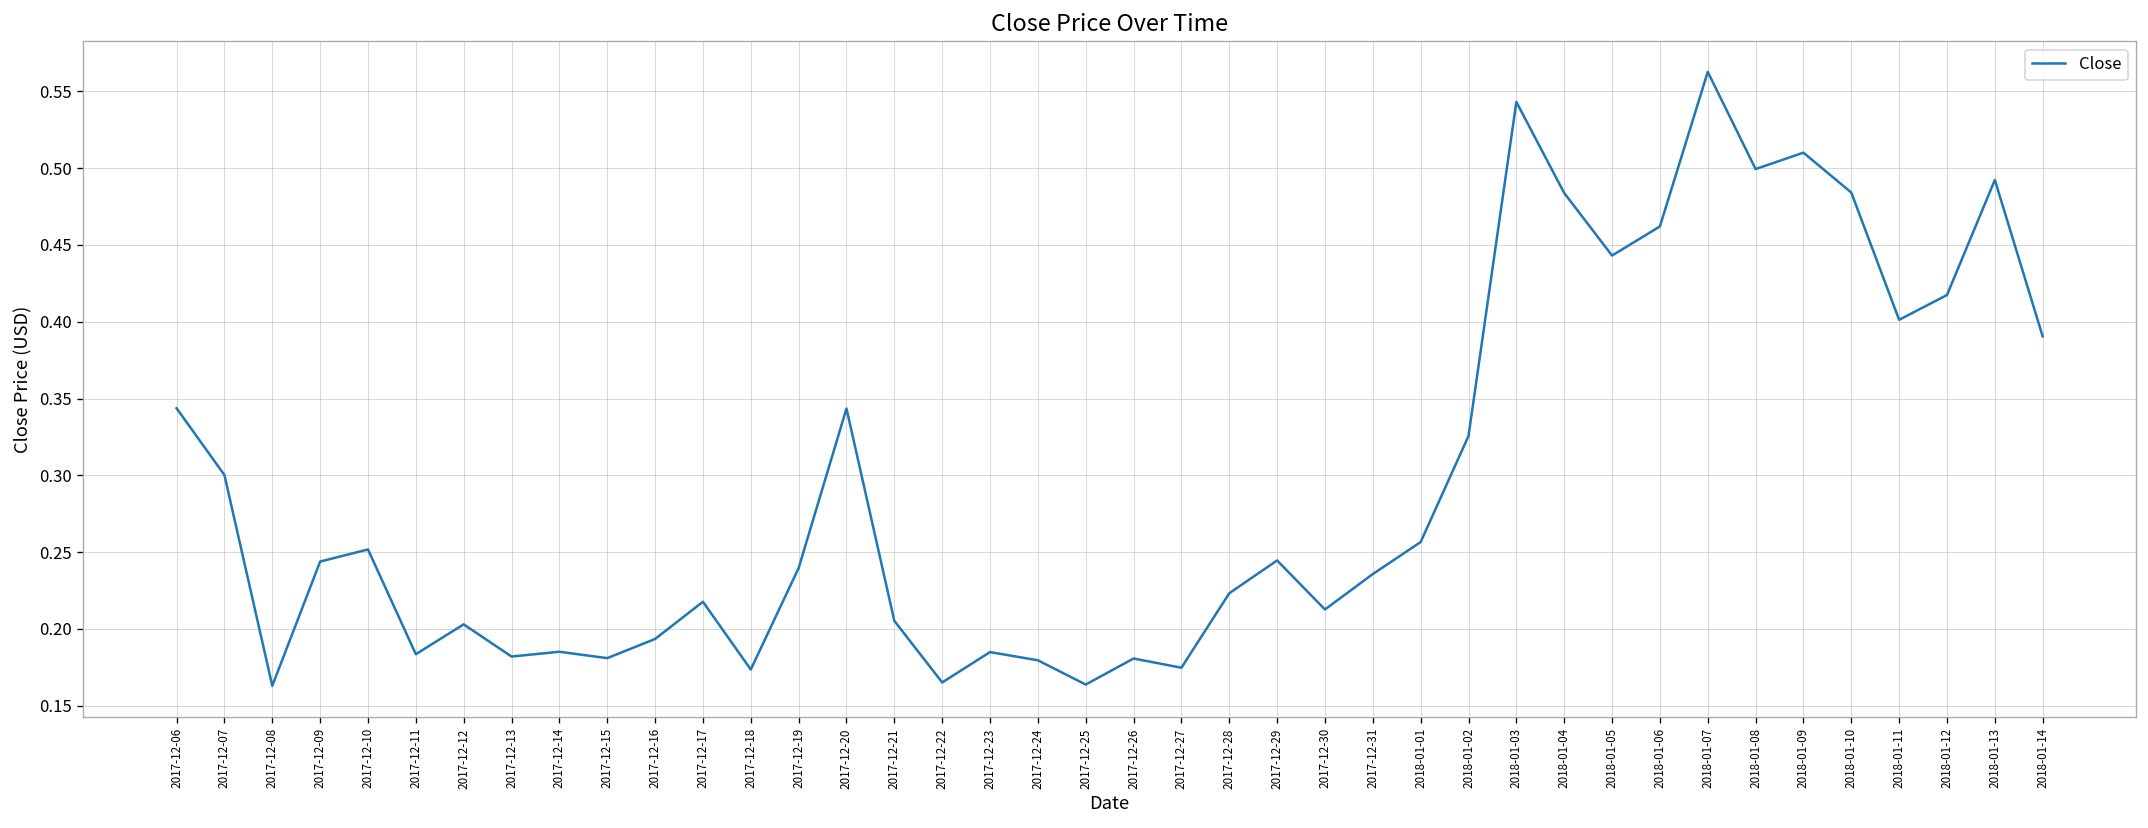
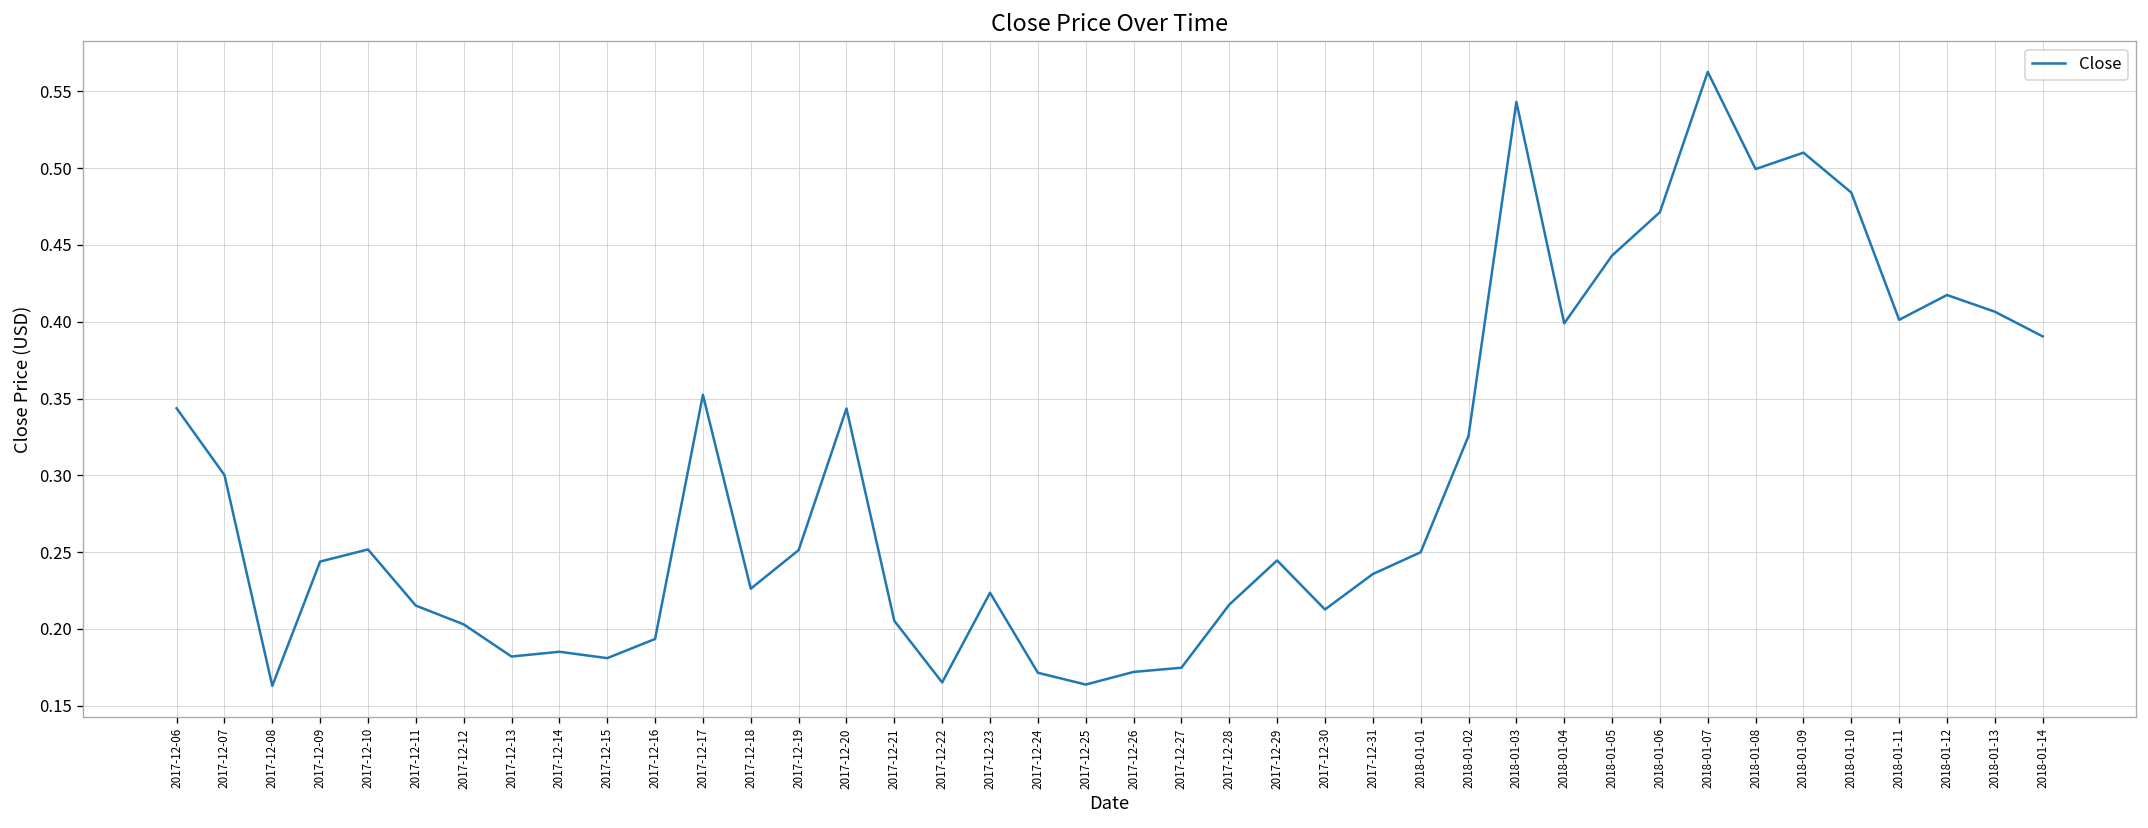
  {
    "2017-12-06": 0.344,
    "2017-12-07": 0.300,
    "2017-12-08": 0.163,
    "2017-12-09": 0.244,
    "2017-12-10": 0.252,
-   "2017-12-11": 0.184,
+   "2017-12-11": 0.215,
    "2017-12-12": 0.203,
    "2017-12-13": 0.182,
    "2017-12-14": 0.185,
    "2017-12-15": 0.181,
    "2017-12-16": 0.193,
-   "2017-12-17": 0.218,
-   "2017-12-18": 0.174,
-   "2017-12-19": 0.240,
+   "2017-12-17": 0.352,
+   "2017-12-18": 0.226,
+   "2017-12-19": 0.251,
    "2017-12-20": 0.344,
    "2017-12-21": 0.205,
    "2017-12-22": 0.165,
-   "2017-12-23": 0.185,
-   "2017-12-24": 0.180,
+   "2017-12-23": 0.224,
+   "2017-12-24": 0.171,
    "2017-12-25": 0.164,
-   "2017-12-26": 0.181,
+   "2017-12-26": 0.172,
    "2017-12-27": 0.175,
-   "2017-12-28": 0.223,
+   "2017-12-28": 0.216,
    "2017-12-29": 0.245,
    "2017-12-30": 0.213,
    "2017-12-31": 0.236,
-   "2018-01-01": 0.257,
+   "2018-01-01": 0.250,
    "2018-01-02": 0.326,
    "2018-01-03": 0.543,
-   "2018-01-04": 0.484,
+   "2018-01-04": 0.399,
    "2018-01-05": 0.443,
-   "2018-01-06": 0.462,
+   "2018-01-06": 0.471,
    "2018-01-07": 0.563,
    "2018-01-08": 0.499,
    "2018-01-09": 0.510,
    "2018-01-10": 0.484,
    "2018-01-11": 0.401,
    "2018-01-12": 0.417,
-   "2018-01-13": 0.492,
+   "2018-01-13": 0.407,
    "2018-01-14": 0.390
  }
